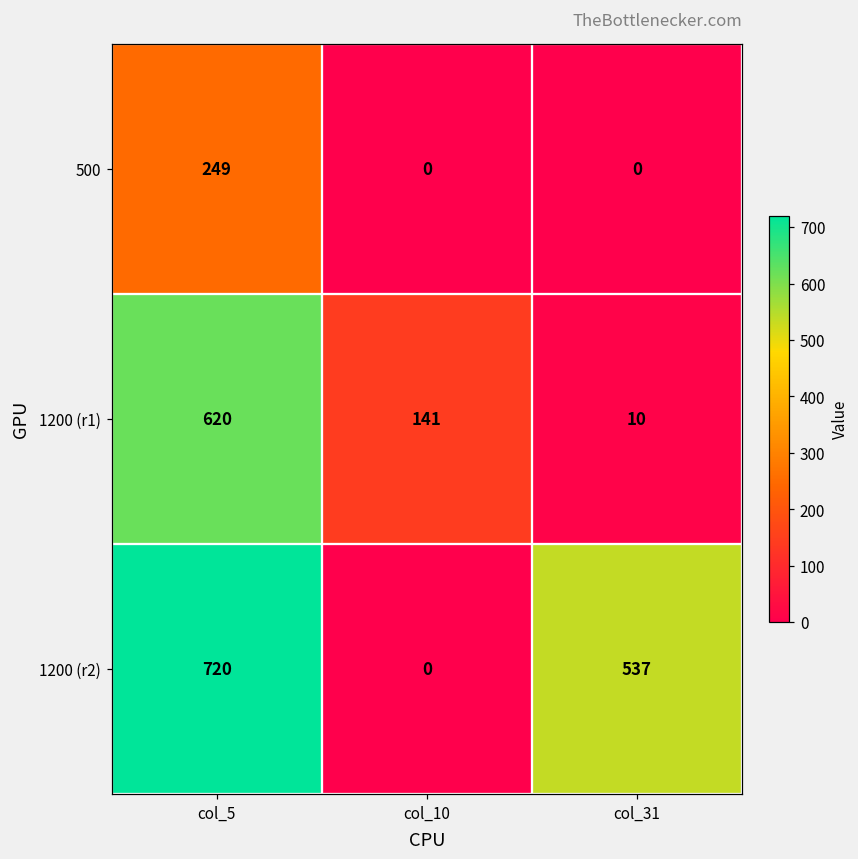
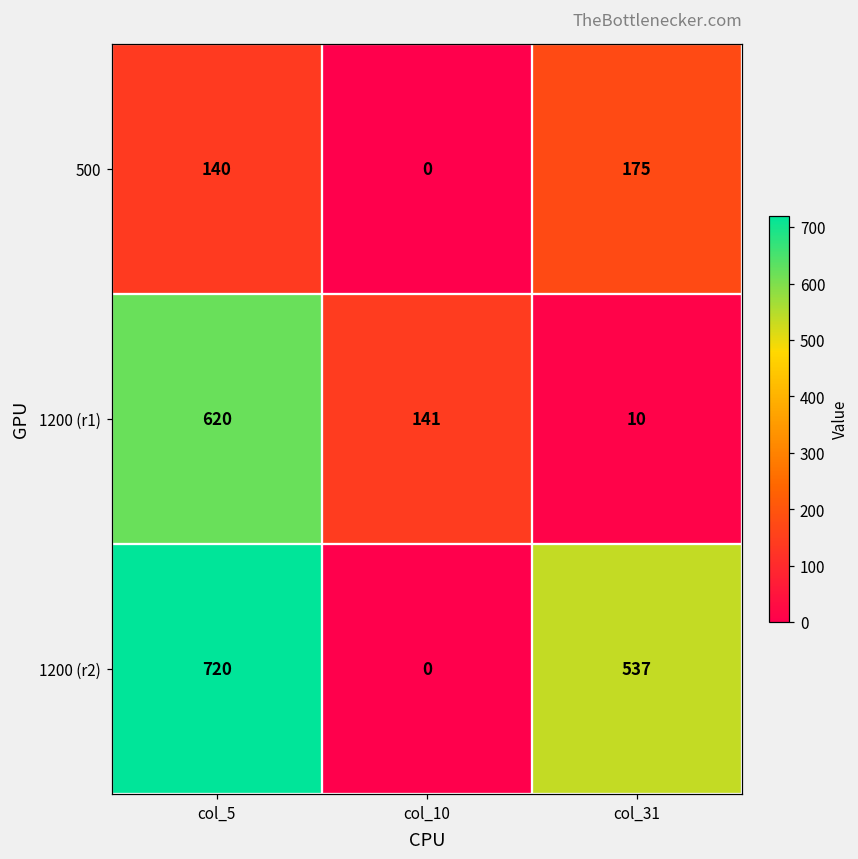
  {
    "500": {
-     "col_5": 249,
+     "col_5": 140,
      "col_10": 0,
-     "col_31": 0
+     "col_31": 175
    },
    "1200 (r1)": {
      "col_5": 620,
      "col_10": 141,
      "col_31": 10
    },
    "1200 (r2)": {
      "col_5": 720,
      "col_10": 0,
      "col_31": 537
    }
  }
